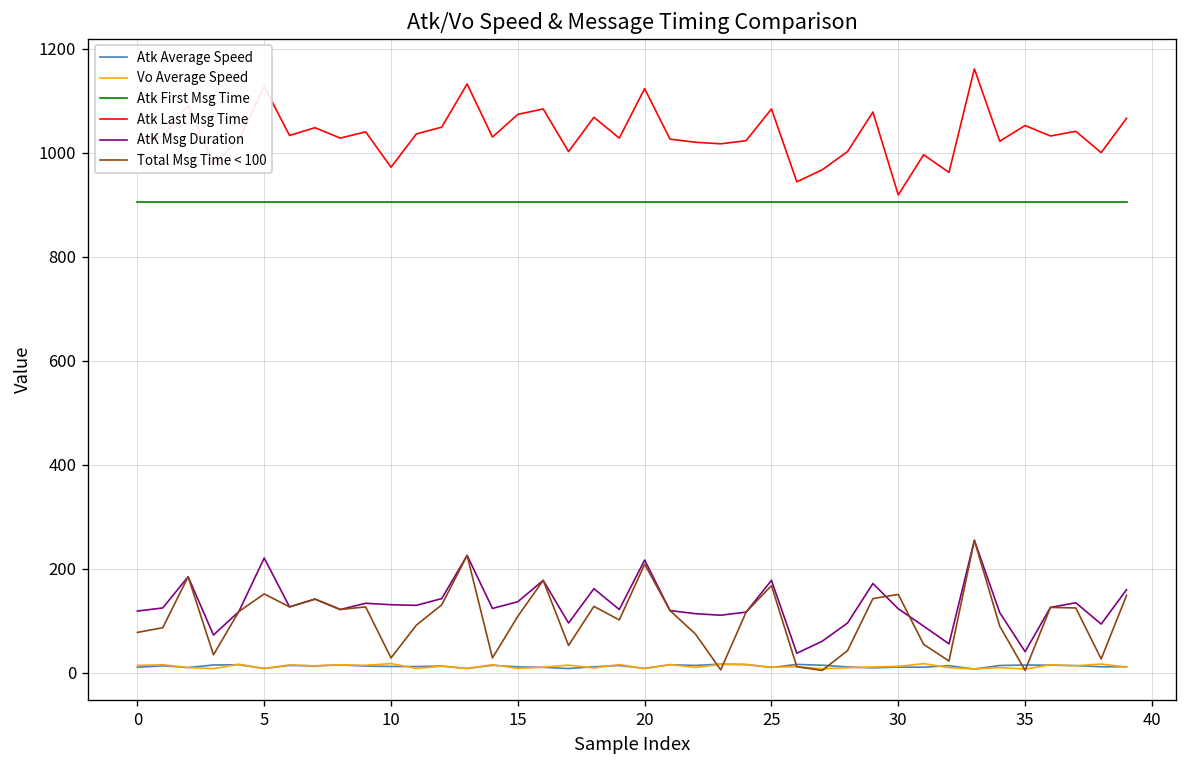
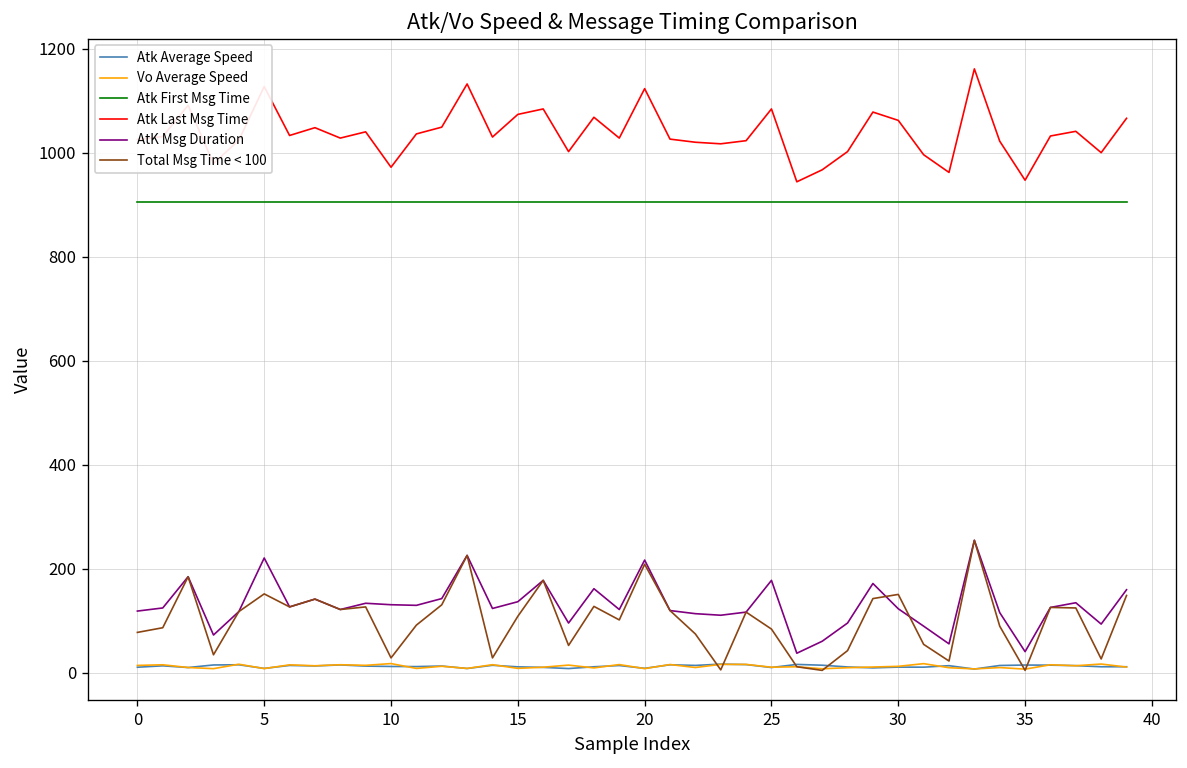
  {
    "Atk Average Speed": {
      "35": 20
    },
    "Atk First Msg Time": {
      "0": 910,
      "5": 910,
      "10": 910,
      "15": 910,
      "20": 910,
      "25": 910,
      "30": 910,
      "35": 910
    },
    "Atk Last Msg Time": {
      "10": 970,
      "15": 1070,
      "20": 1120,
      "25": 1080,
-     "30": 920,
-     "35": 1050
+     "30": 1060,
+     "35": 950
    },
    "AtK Msg Duration": {
      "0": 120,
      "5": 220,
      "10": 130,
      "15": 140,
      "20": 220,
      "25": 180,
      "30": 120,
      "35": 40
    },
    "Total Msg Time < 100": {
      "0": 80,
      "5": 150,
      "10": 30,
      "15": 110,
      "20": 210,
-     "25": 170,
+     "25": 80,
      "30": 150
    }
  }
